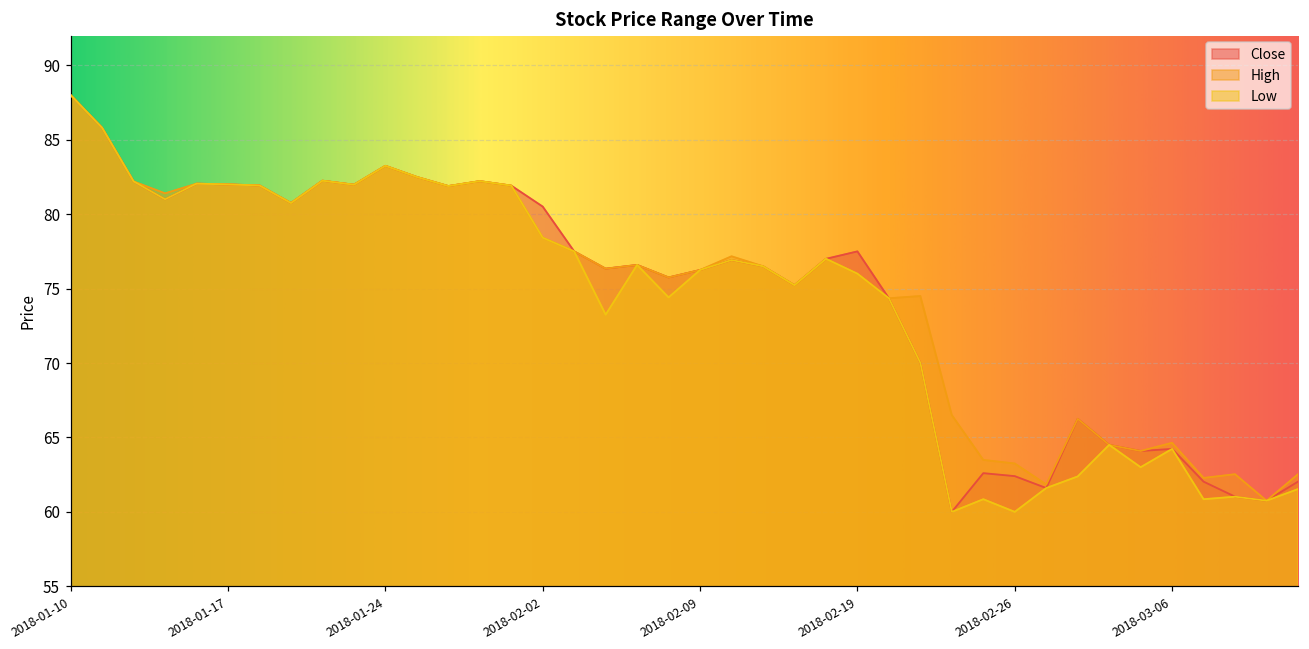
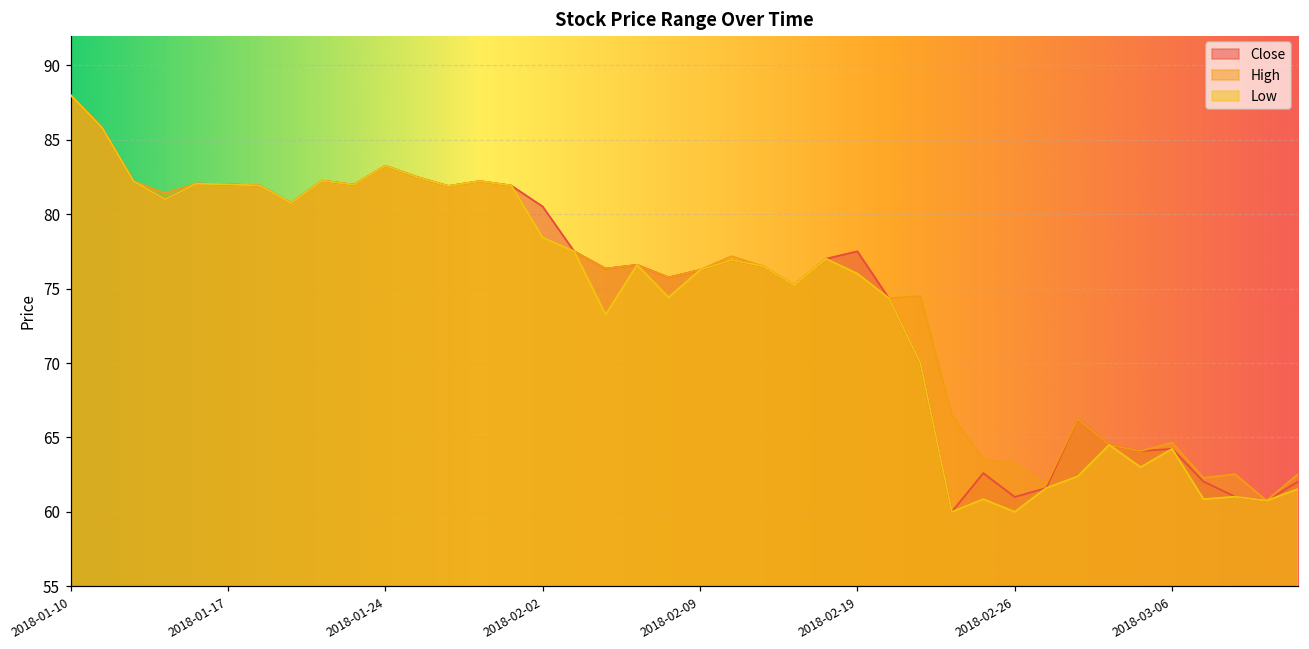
  {
    "Close": {
      "2018-02-02": 80.5,
      "2018-02-19": 77.5,
-     "2018-02-26": 62.4
+     "2018-02-26": 61.0
    }
  }
